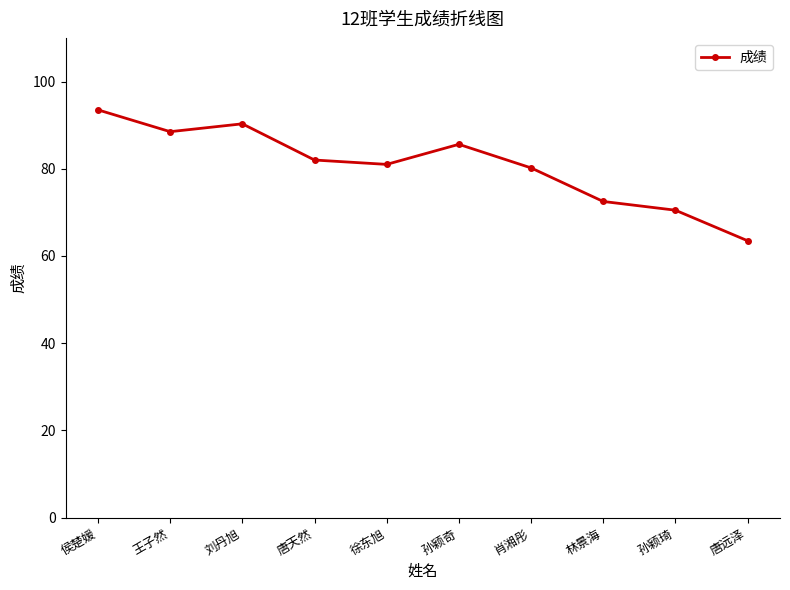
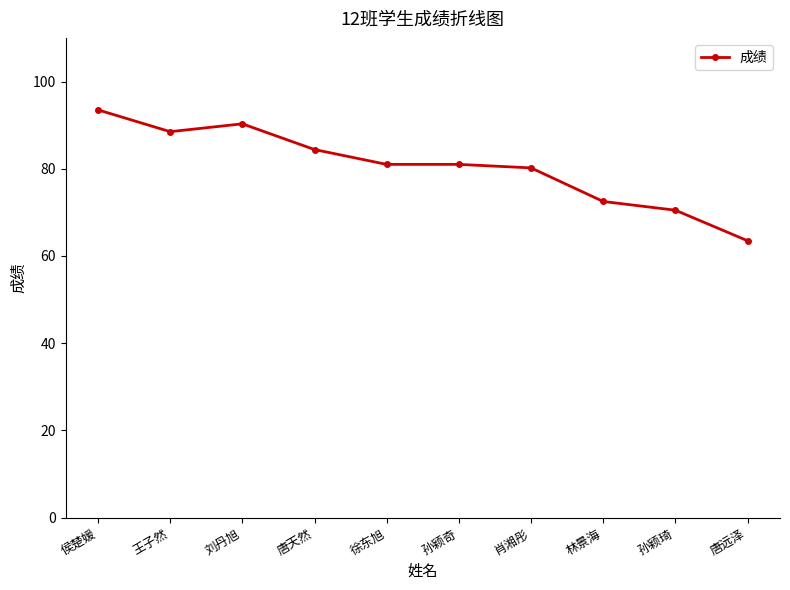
  {
    "侯楚媛": 94,
    "王子然": 89,
    "刘丹旭": 90,
-   "唐天然": 82,
+   "唐天然": 84,
    "徐东旭": 81,
-   "孙颖奇": 86,
+   "孙颖奇": 81,
    "肖湘彤": 80,
    "林景海": 73,
    "孙颖琦": 71,
    "唐远泽": 64
  }
